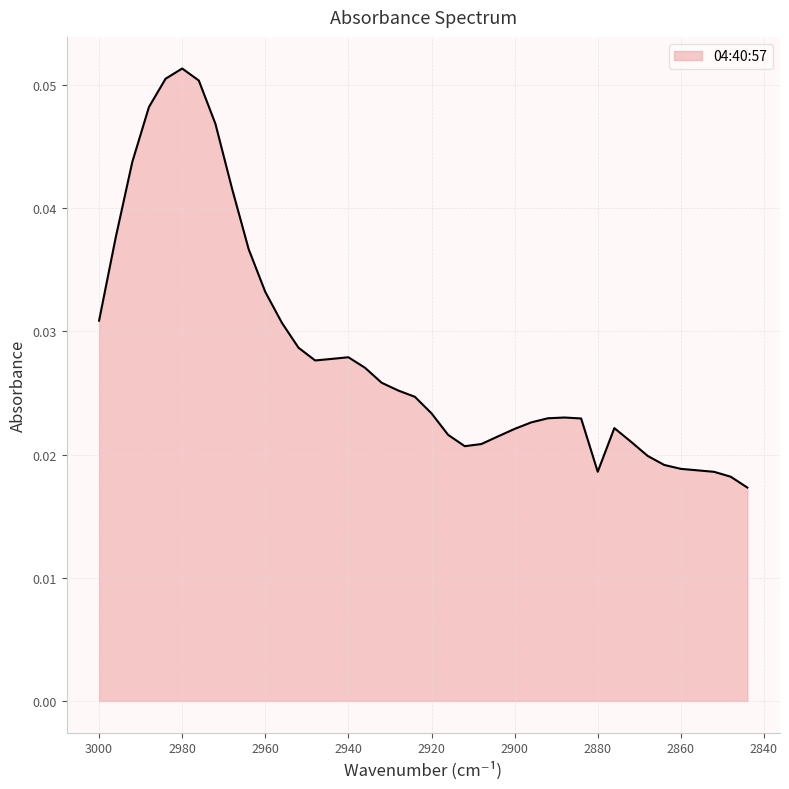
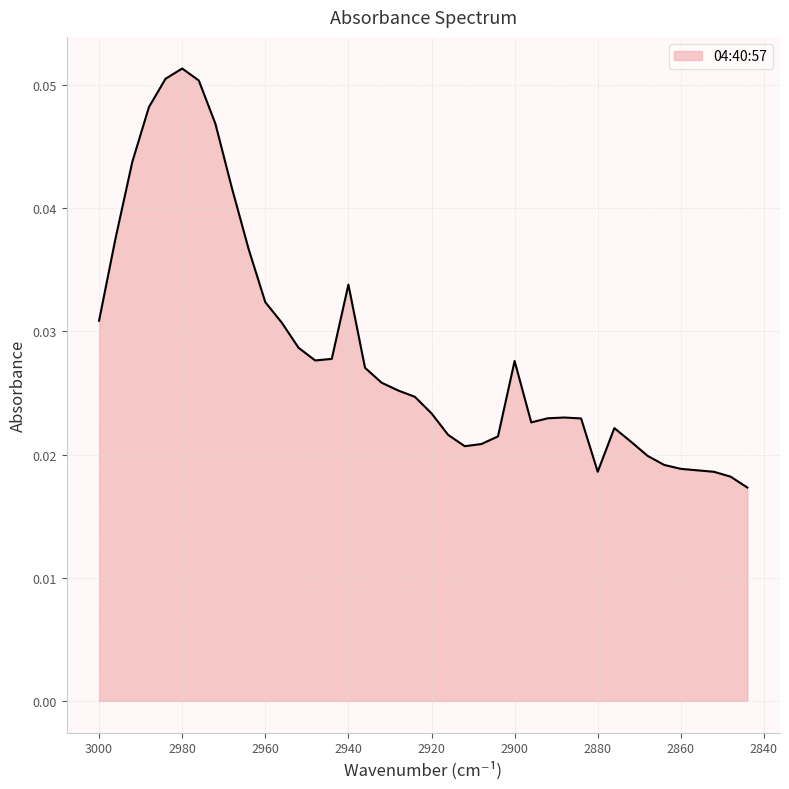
  {
    "3000": 0.0309,
    "2980": 0.0513,
-   "2960": 0.0332,
-   "2940": 0.0279,
+   "2960": 0.0324,
+   "2940": 0.0338,
    "2920": 0.0233,
-   "2900": 0.0221,
+   "2900": 0.0276,
    "2880": 0.0186,
    "2860": 0.0188
  }
